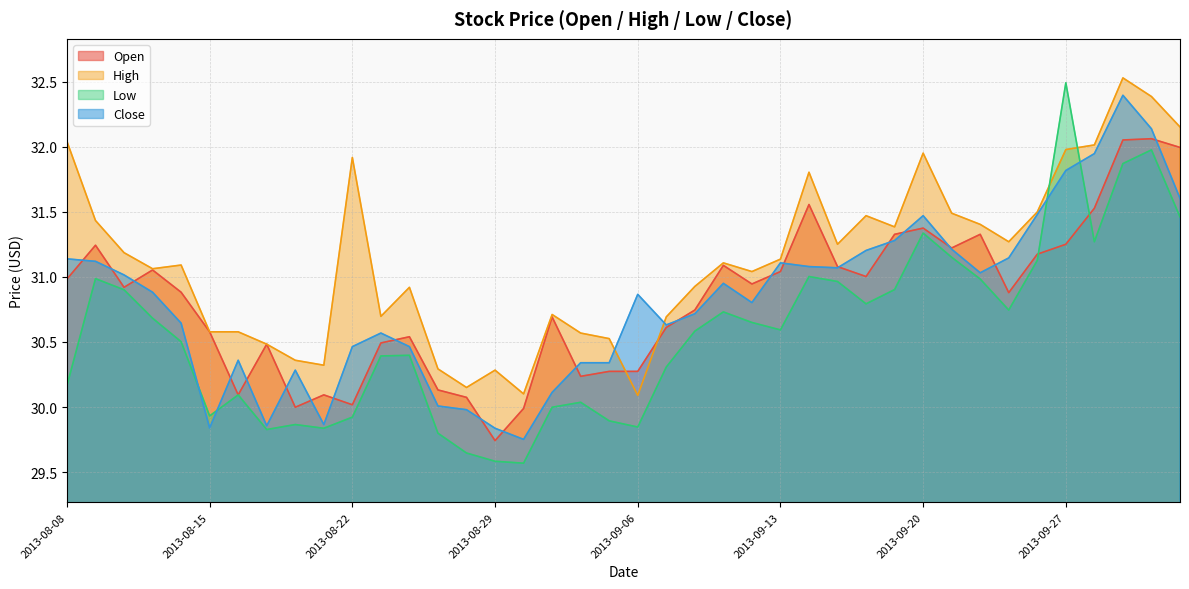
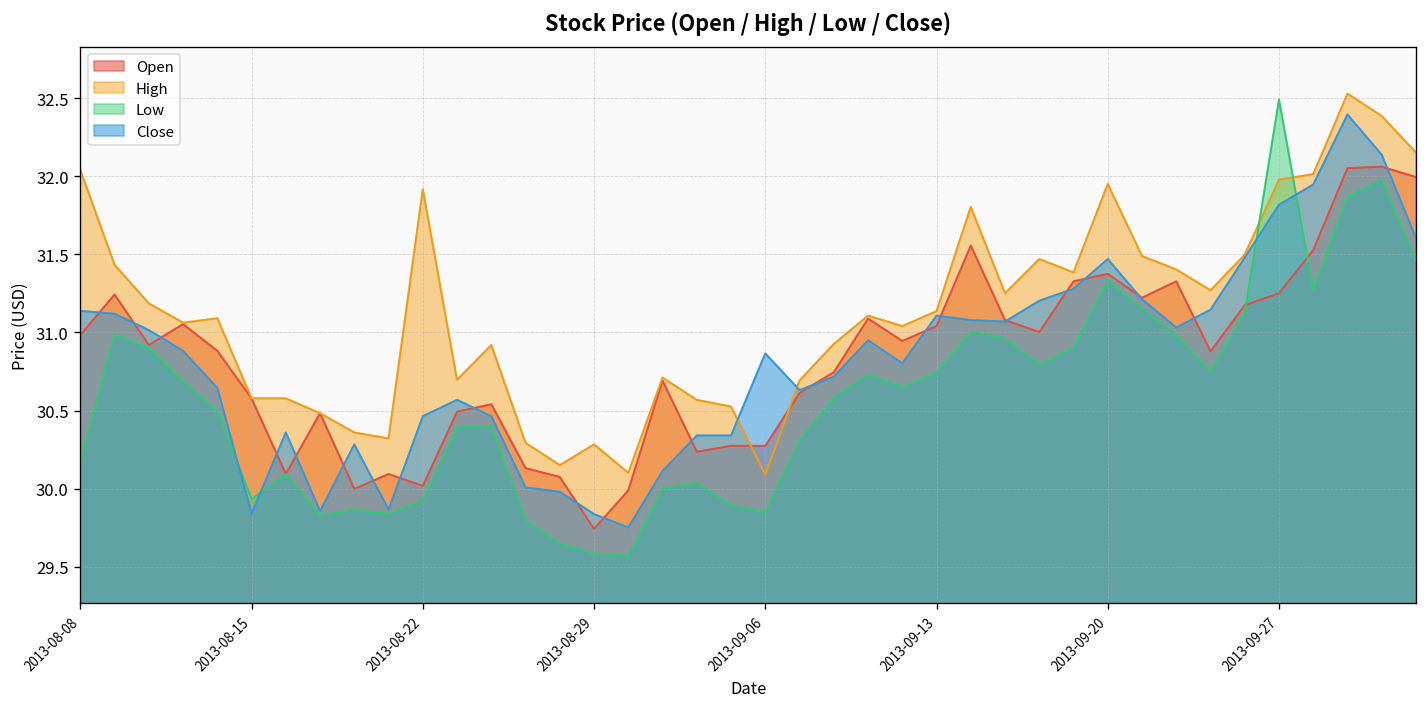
  {
    "Open": {
      "2013-08-08": 30.98,
      "2013-08-22": 30.02,
      "2013-08-29": 29.74,
      "2013-09-06": 30.27,
      "2013-09-13": 31.04,
      "2013-09-20": 31.37,
      "2013-09-27": 31.25
    },
    "High": {
      "2013-08-08": 32.04,
      "2013-08-22": 31.92,
      "2013-08-29": 30.28,
      "2013-09-06": 30.09,
      "2013-09-13": 31.14,
      "2013-09-20": 31.95,
      "2013-09-27": 31.98
    },
    "Low": {
      "2013-08-08": 30.17,
      "2013-08-15": 29.93,
      "2013-08-22": 29.92,
      "2013-08-29": 29.58,
      "2013-09-06": 29.85,
-     "2013-09-13": 30.59,
+     "2013-09-13": 30.74,
      "2013-09-20": 31.34,
      "2013-09-27": 32.49
    },
    "Close": {
      "2013-08-08": 31.14,
      "2013-08-15": 29.84,
      "2013-08-22": 30.46,
      "2013-08-29": 29.84,
      "2013-09-06": 30.87,
      "2013-09-13": 31.11,
      "2013-09-20": 31.47,
      "2013-09-27": 31.82
    }
  }
